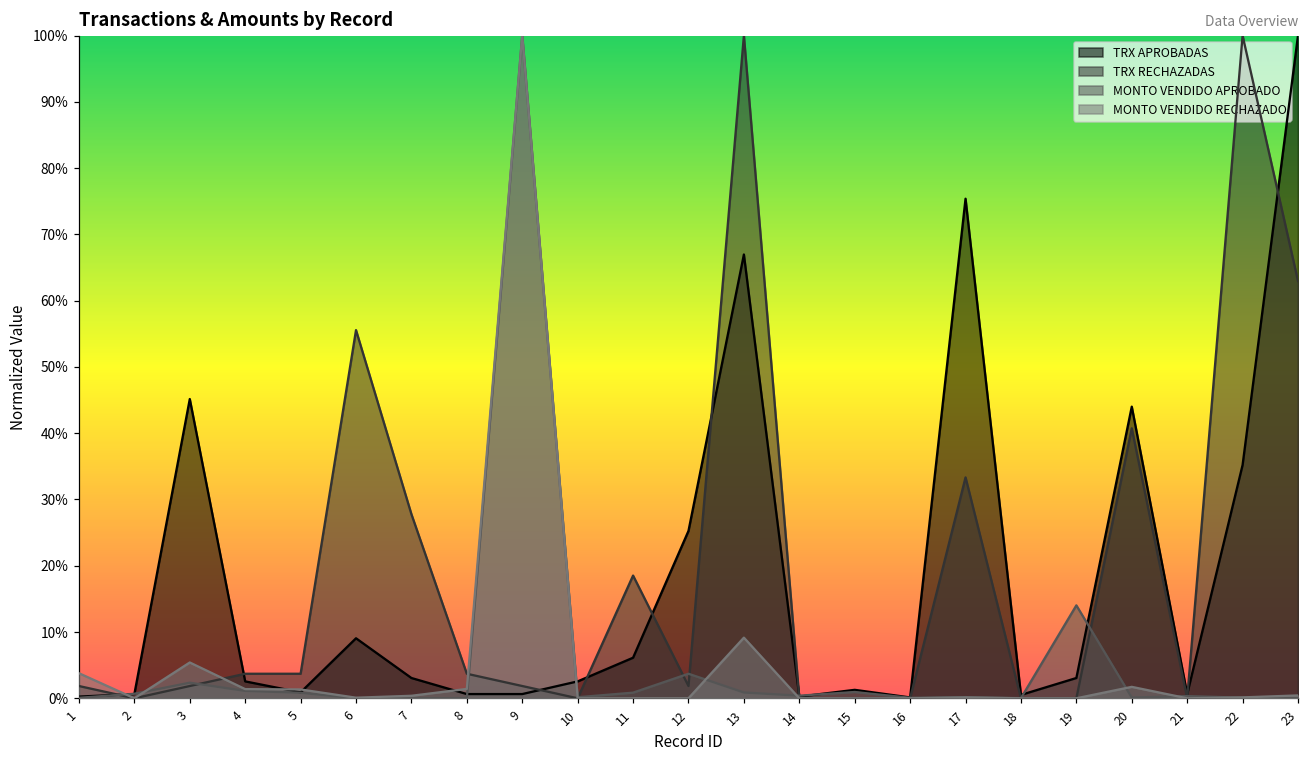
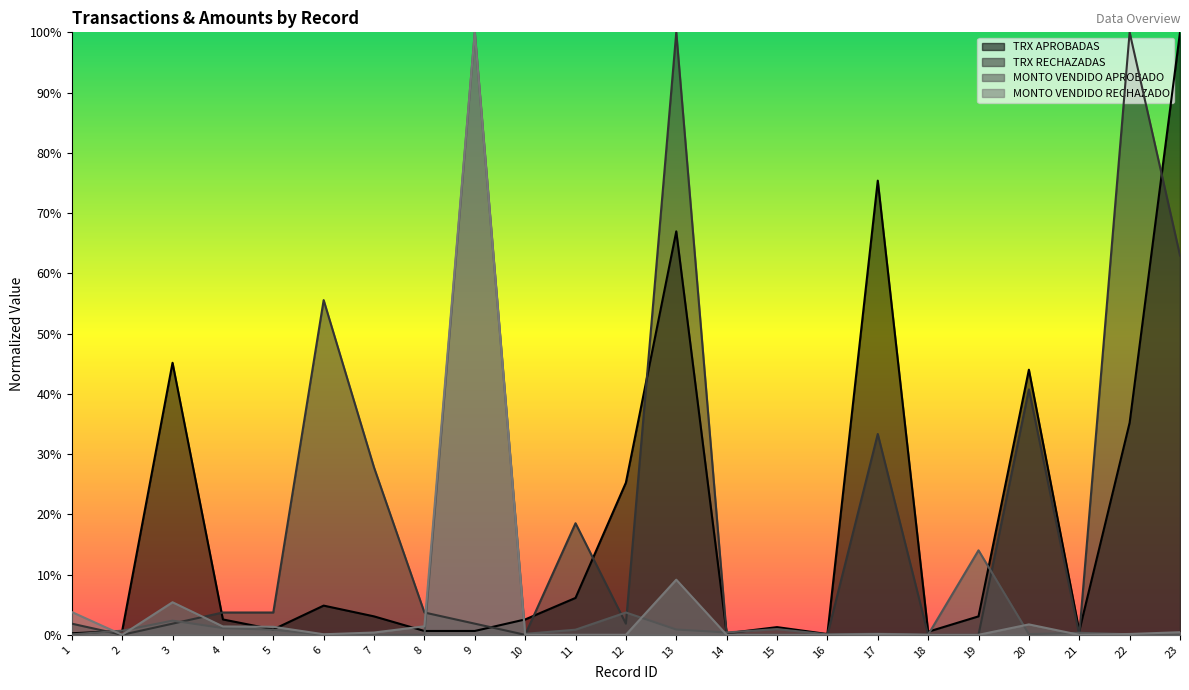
  {
    "TRX APROBADAS": {
      "3": "45%",
      "4": "3%",
-     "6": "9%",
+     "6": "5%",
      "7": "3%",
      "8": "1%",
      "9": "1%",
      "10": "3%",
      "11": "6%",
      "12": "25%",
      "13": "67%",
      "17": "75%",
      "18": "1%",
      "19": "3%",
      "20": "44%",
      "22": "35%",
      "23": "100%"
    }
  }
